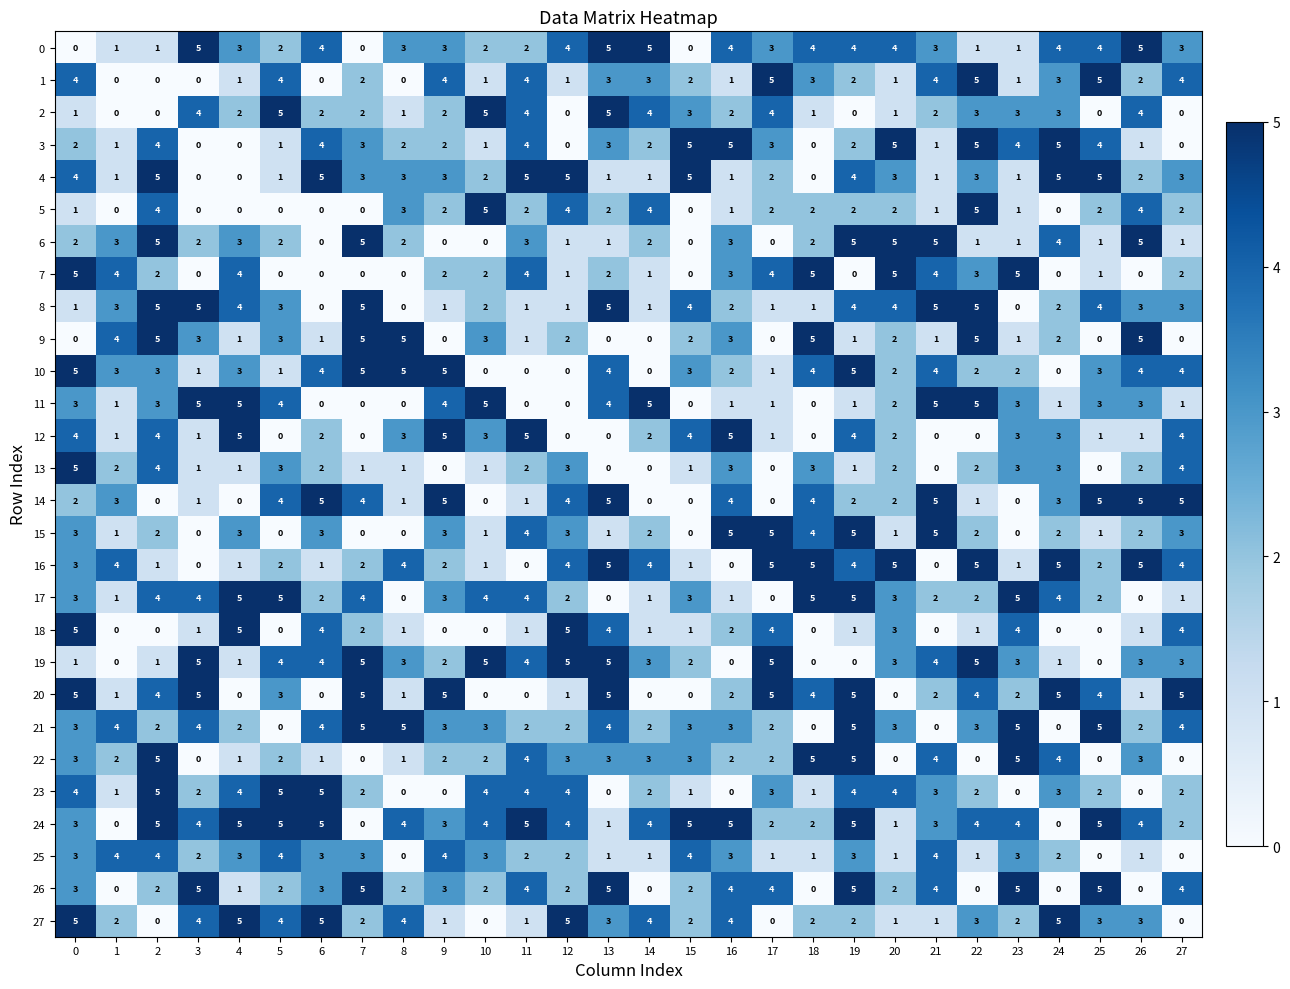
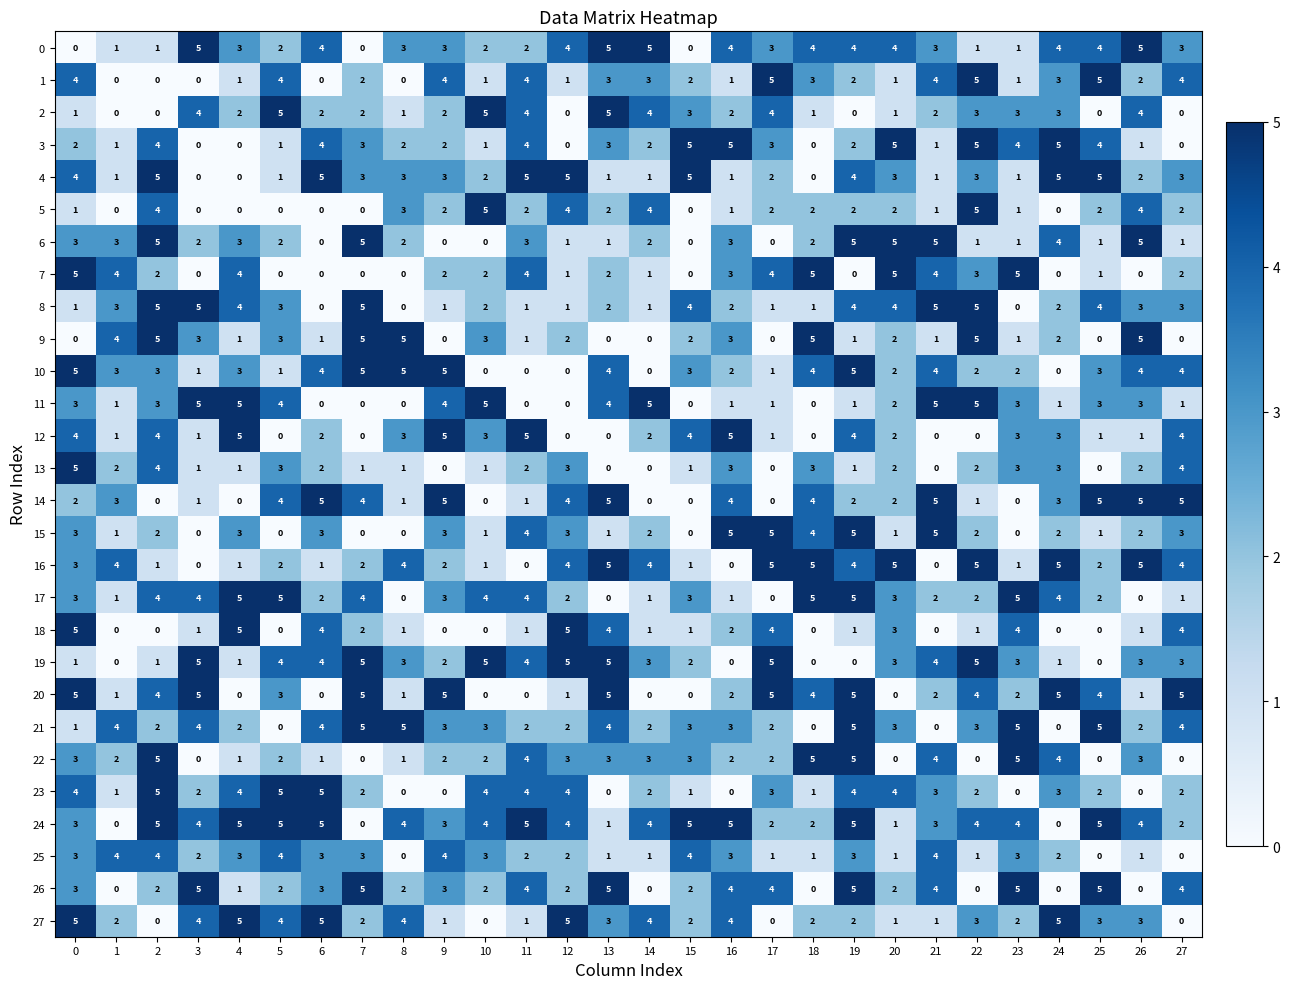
  {
    "6": {
-     "0": 2,
+     "0": 3,
      "1": 3,
      "2": 5,
      "3": 2,
      "4": 3,
      "5": 2,
      "6": 0,
      "7": 5,
      "8": 2,
      "9": 0,
      "10": 0,
      "11": 3,
      "12": 1,
      "13": 1,
      "14": 2,
      "15": 0,
      "16": 3,
      "17": 0,
      "18": 2,
      "19": 5,
      "20": 5,
      "21": 5,
      "22": 1,
      "23": 1,
      "24": 4,
      "25": 1,
      "26": 5,
      "27": 1
    },
    "8": {
      "0": 1,
      "1": 3,
      "2": 5,
      "3": 5,
      "4": 4,
      "5": 3,
      "6": 0,
      "7": 5,
      "8": 0,
      "9": 1,
      "10": 2,
      "11": 1,
      "12": 1,
-     "13": 5,
+     "13": 2,
      "14": 1,
      "15": 4,
      "16": 2,
      "17": 1,
      "18": 1,
      "19": 4,
      "20": 4,
      "21": 5,
      "22": 5,
      "23": 0,
      "24": 2,
      "25": 4,
      "26": 3,
      "27": 3
    },
    "21": {
-     "0": 3,
+     "0": 1,
      "1": 4,
      "2": 2,
      "3": 4,
      "4": 2,
      "5": 0,
      "6": 4,
      "7": 5,
      "8": 5,
      "9": 3,
      "10": 3,
      "11": 2,
      "12": 2,
      "13": 4,
      "14": 2,
      "15": 3,
      "16": 3,
      "17": 2,
      "18": 0,
      "19": 5,
      "20": 3,
      "21": 0,
      "22": 3,
      "23": 5,
      "24": 0,
      "25": 5,
      "26": 2,
      "27": 4
    }
  }
